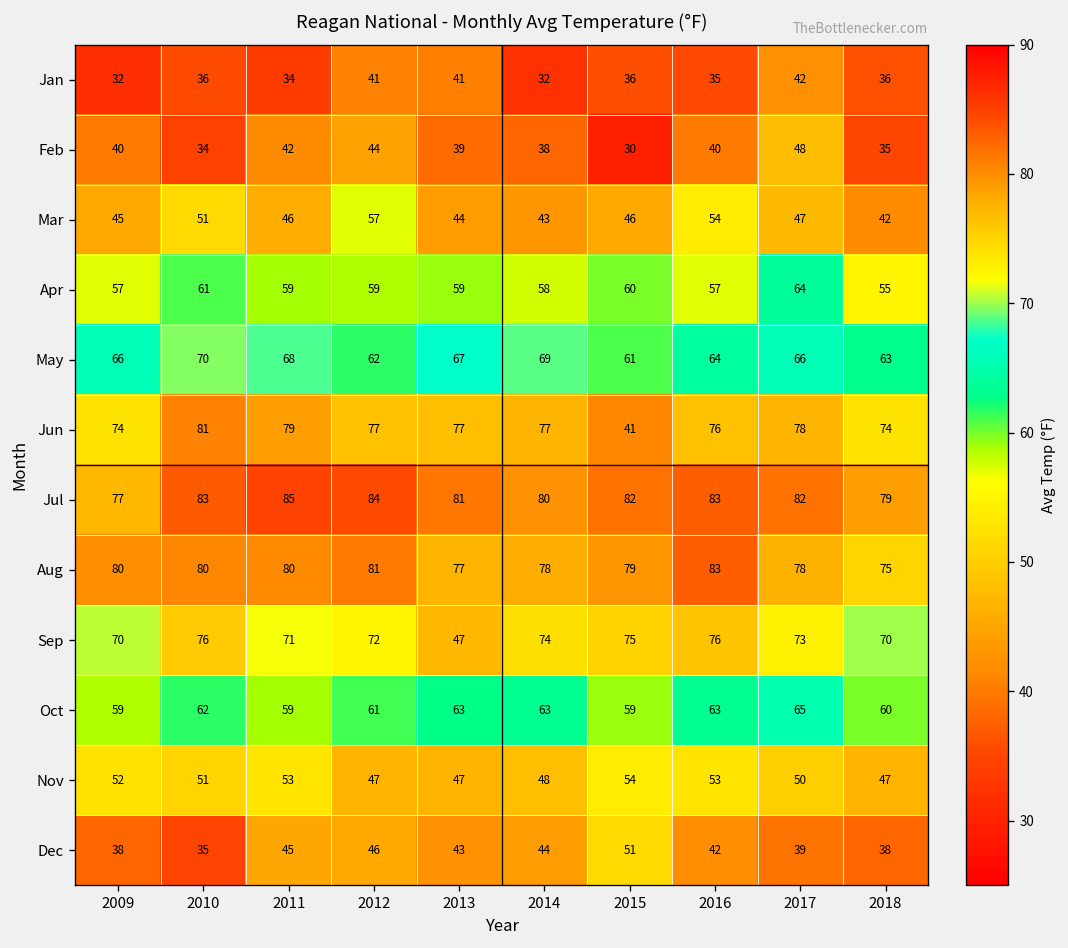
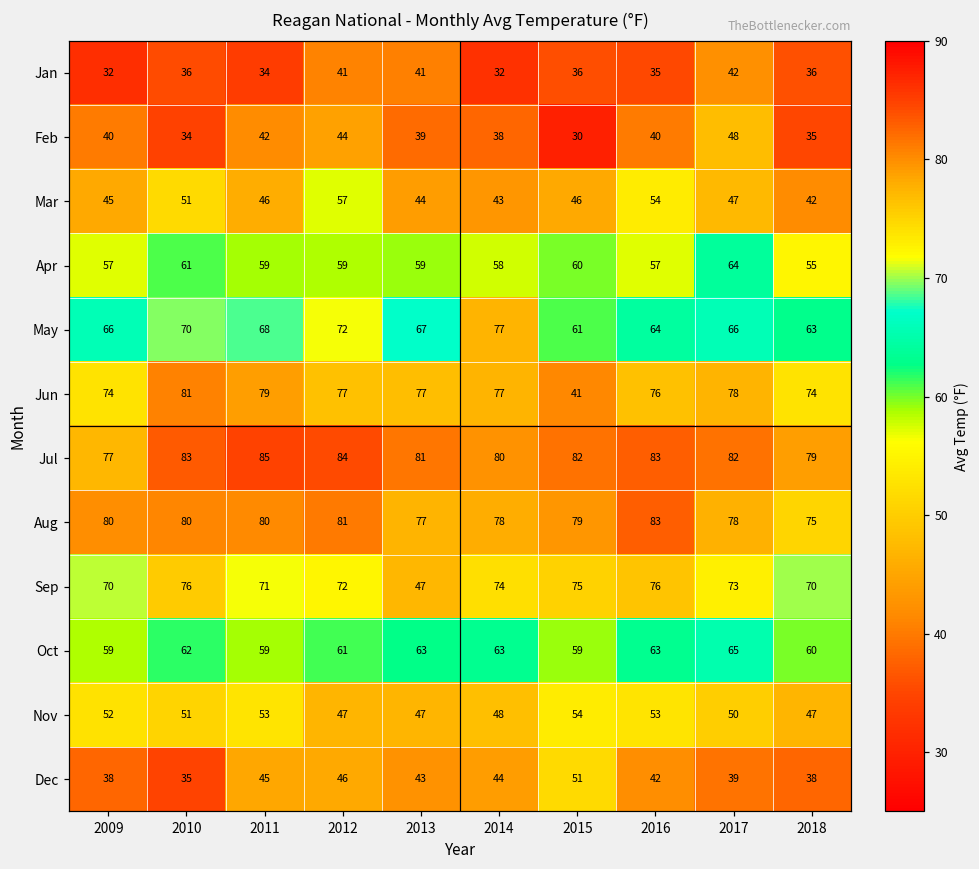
  {
    "Jan": {
      "2009": 32,
      "2010": 36,
      "2011": 34,
      "2012": 41,
      "2013": 41,
      "2014": 32,
      "2015": 36,
      "2016": 35,
      "2017": 42,
      "2018": 36
    },
    "Feb": {
      "2009": 40,
      "2010": 34,
      "2011": 42,
      "2012": 44,
      "2013": 39,
      "2014": 38,
      "2015": 30,
      "2016": 40,
      "2017": 48,
      "2018": 35
    },
    "Mar": {
      "2009": 45,
      "2010": 51,
      "2011": 46,
      "2012": 57,
      "2013": 44,
      "2014": 43,
      "2015": 46,
      "2016": 54,
      "2017": 47,
      "2018": 42
    },
    "Apr": {
      "2009": 57,
      "2010": 61,
      "2011": 59,
      "2012": 59,
      "2013": 59,
      "2014": 58,
      "2015": 60,
      "2016": 57,
      "2017": 64,
      "2018": 55
    },
    "May": {
      "2009": 66,
      "2010": 70,
      "2011": 68,
-     "2012": 62,
+     "2012": 72,
      "2013": 67,
-     "2014": 69,
+     "2014": 77,
      "2015": 61,
      "2016": 64,
      "2017": 66,
      "2018": 63
    },
    "Jun": {
      "2009": 74,
      "2010": 81,
      "2011": 79,
      "2012": 77,
      "2013": 77,
      "2014": 77,
      "2015": 41,
      "2016": 76,
      "2017": 78,
      "2018": 74
    },
    "Jul": {
      "2009": 77,
      "2010": 83,
      "2011": 85,
      "2012": 84,
      "2013": 81,
      "2014": 80,
      "2015": 82,
      "2016": 83,
      "2017": 82,
      "2018": 79
    },
    "Aug": {
      "2009": 80,
      "2010": 80,
      "2011": 80,
      "2012": 81,
      "2013": 77,
      "2014": 78,
      "2015": 79,
      "2016": 83,
      "2017": 78,
      "2018": 75
    },
    "Sep": {
      "2009": 70,
      "2010": 76,
      "2011": 71,
      "2012": 72,
      "2013": 47,
      "2014": 74,
      "2015": 75,
      "2016": 76,
      "2017": 73,
      "2018": 70
    },
    "Oct": {
      "2009": 59,
      "2010": 62,
      "2011": 59,
      "2012": 61,
      "2013": 63,
      "2014": 63,
      "2015": 59,
      "2016": 63,
      "2017": 65,
      "2018": 60
    },
    "Nov": {
      "2009": 52,
      "2010": 51,
      "2011": 53,
      "2012": 47,
      "2013": 47,
      "2014": 48,
      "2015": 54,
      "2016": 53,
      "2017": 50,
      "2018": 47
    },
    "Dec": {
      "2009": 38,
      "2010": 35,
      "2011": 45,
      "2012": 46,
      "2013": 43,
      "2014": 44,
      "2015": 51,
      "2016": 42,
      "2017": 39,
      "2018": 38
    }
  }
